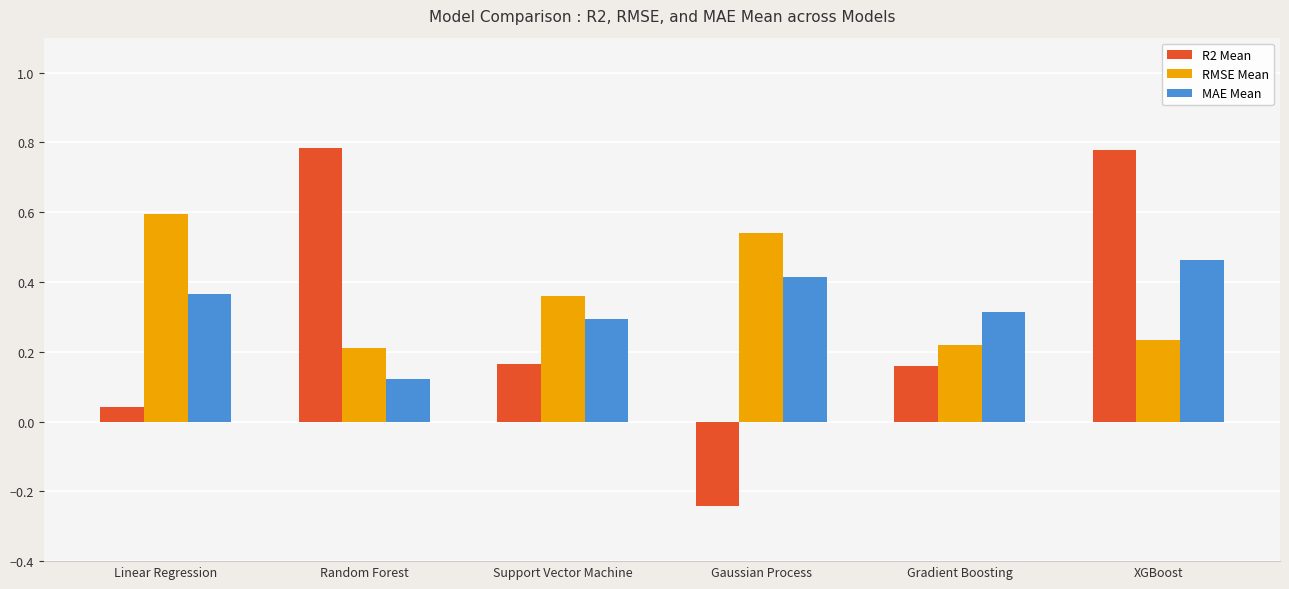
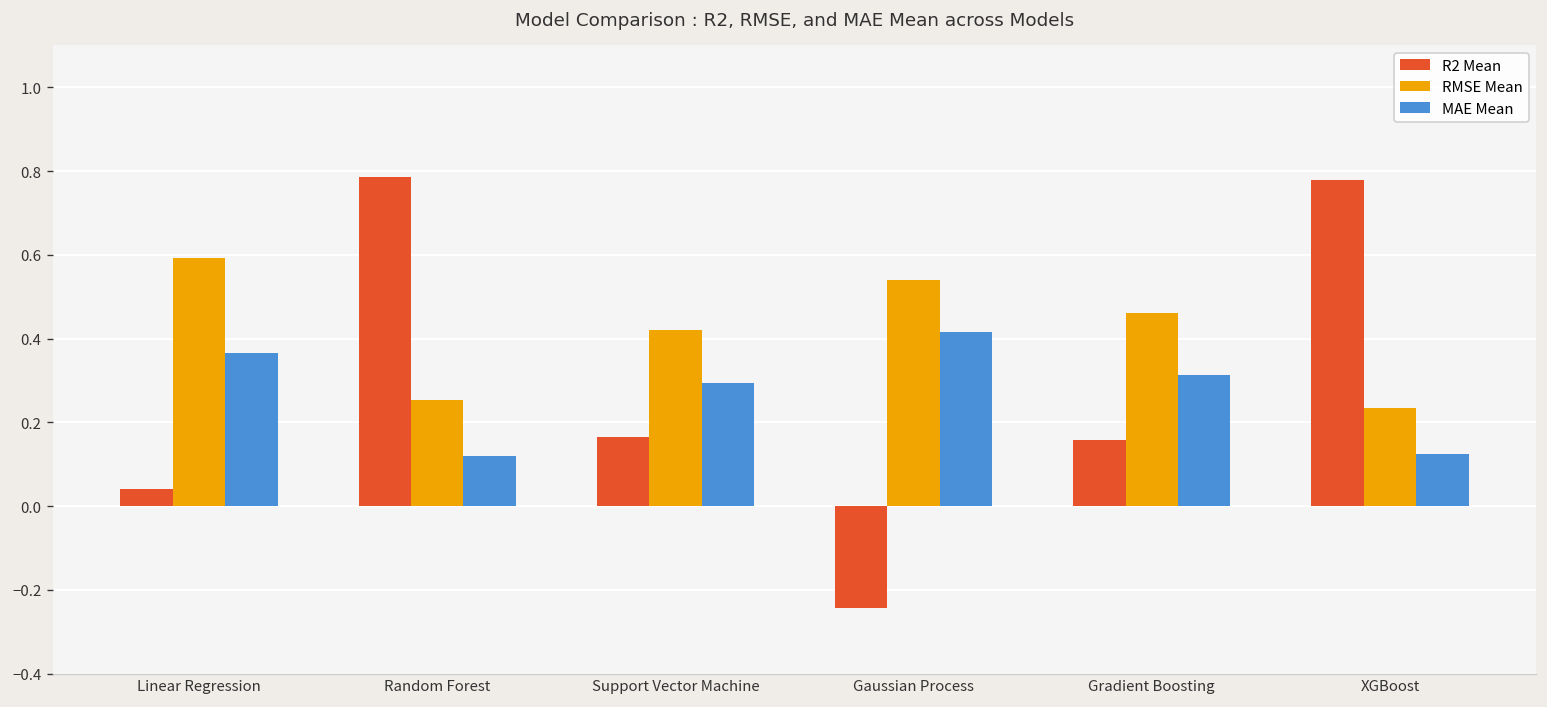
  {
    "R2 Mean": {
      "Linear Regression": 0.04,
      "Random Forest": 0.78,
      "Support Vector Machine": 0.16,
      "Gaussian Process": -0.24,
      "Gradient Boosting": 0.16,
      "XGBoost": 0.78
    },
    "RMSE Mean": {
      "Linear Regression": 0.59,
-     "Random Forest": 0.21,
-     "Support Vector Machine": 0.36,
+     "Random Forest": 0.25,
+     "Support Vector Machine": 0.42,
      "Gaussian Process": 0.54,
-     "Gradient Boosting": 0.22,
+     "Gradient Boosting": 0.46,
      "XGBoost": 0.23
    },
    "MAE Mean": {
      "Linear Regression": 0.36,
      "Random Forest": 0.12,
      "Support Vector Machine": 0.29,
      "Gaussian Process": 0.41,
      "Gradient Boosting": 0.31,
-     "XGBoost": 0.46
+     "XGBoost": 0.12
    }
  }
